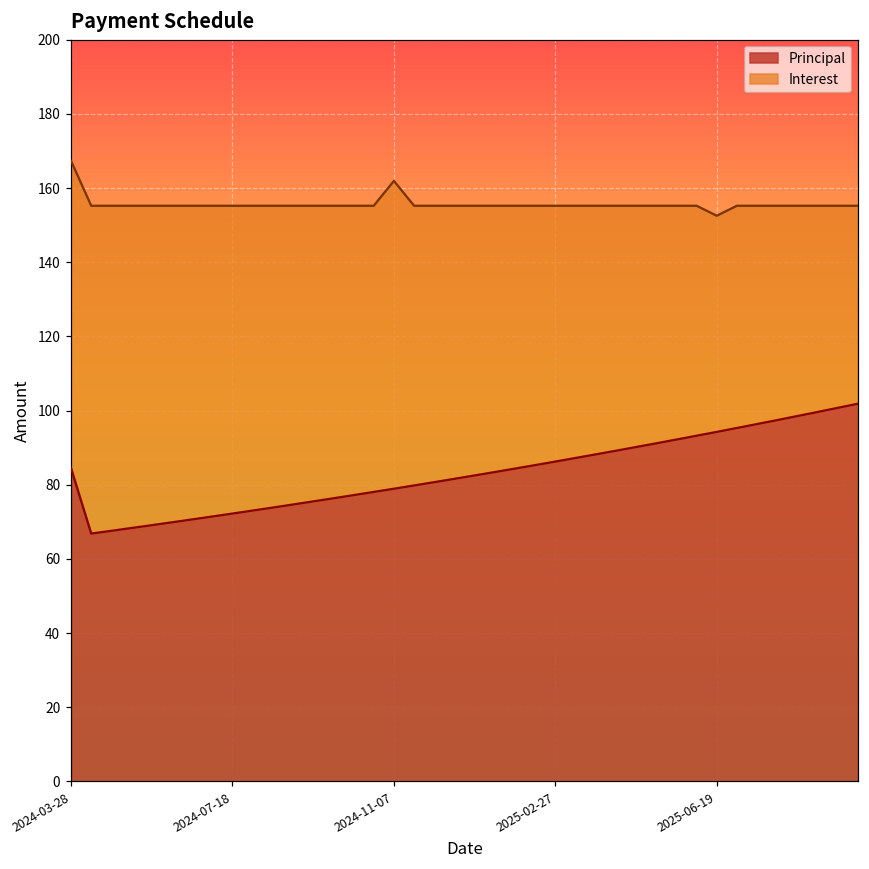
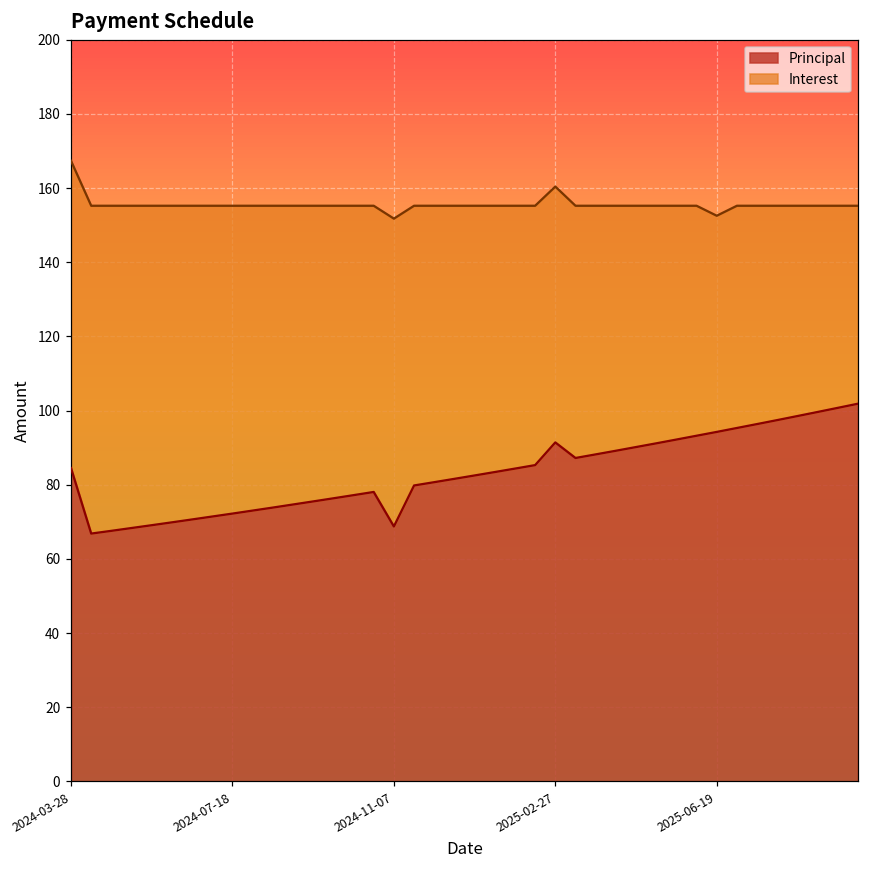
  {
    "Principal": {
      "2024-03-28": 85,
      "2024-07-18": 72,
-     "2024-11-07": 79,
-     "2025-02-27": 86,
+     "2024-11-07": 69,
+     "2025-02-27": 91,
      "2025-06-19": 94
    },
    "Interest": {
      "2024-03-28": 83,
      "2024-07-18": 83,
      "2024-11-07": 83,
      "2025-02-27": 69,
      "2025-06-19": 58
    }
  }
